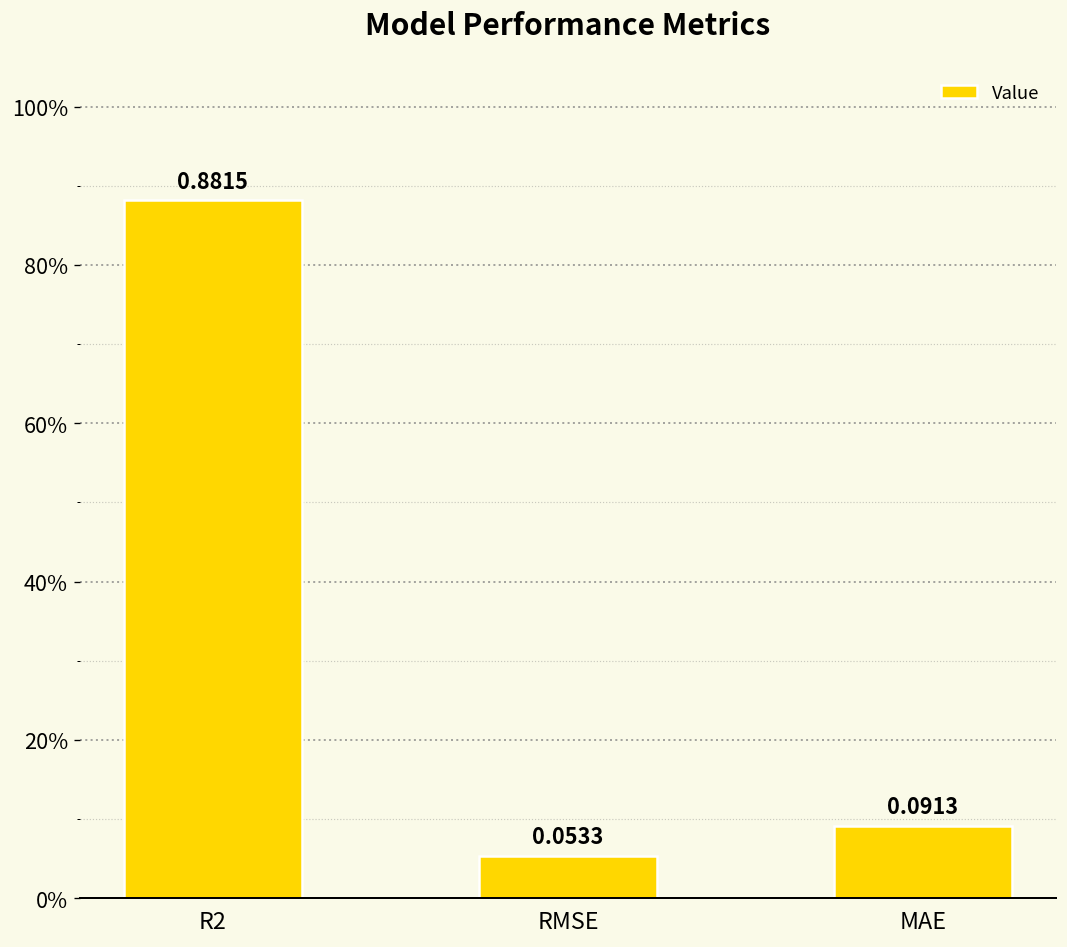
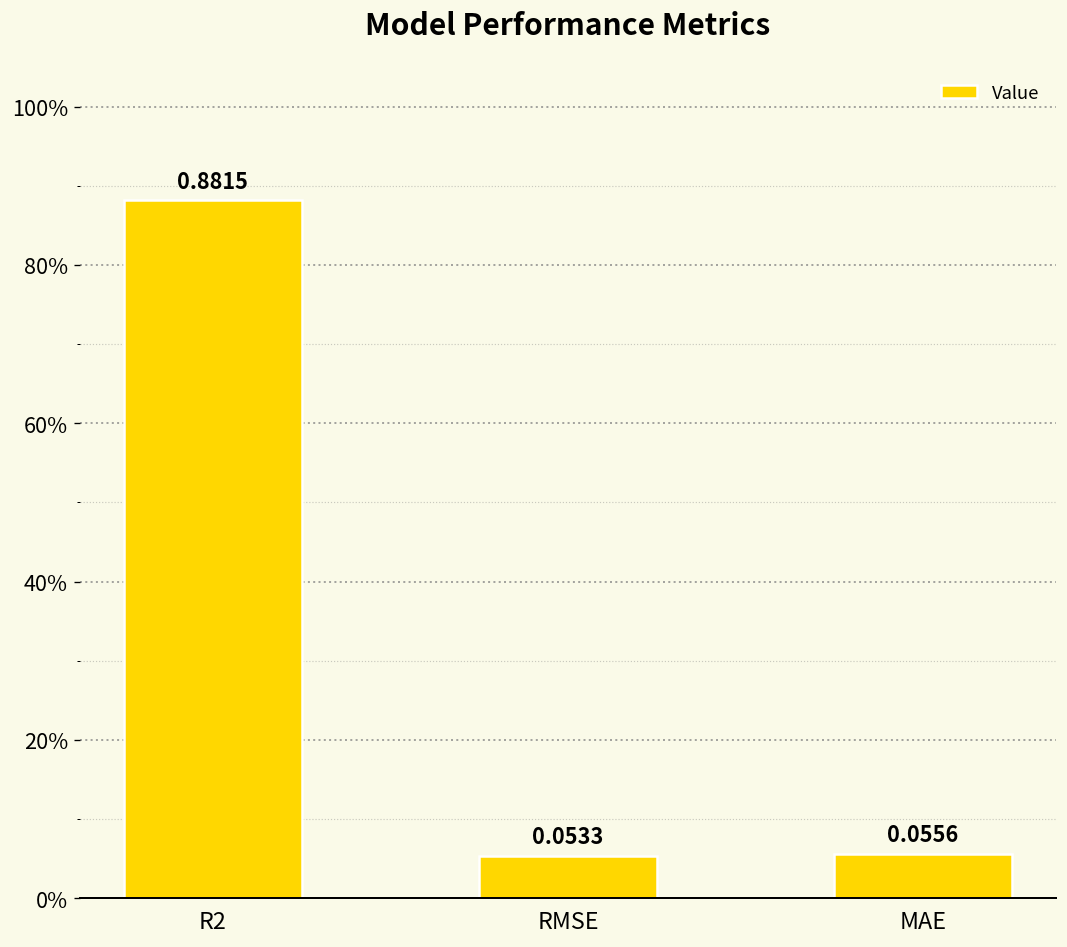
  {
    "R2": 0.8815,
    "RMSE": 0.0533,
-   "MAE": 0.0913
+   "MAE": 0.0556
  }
